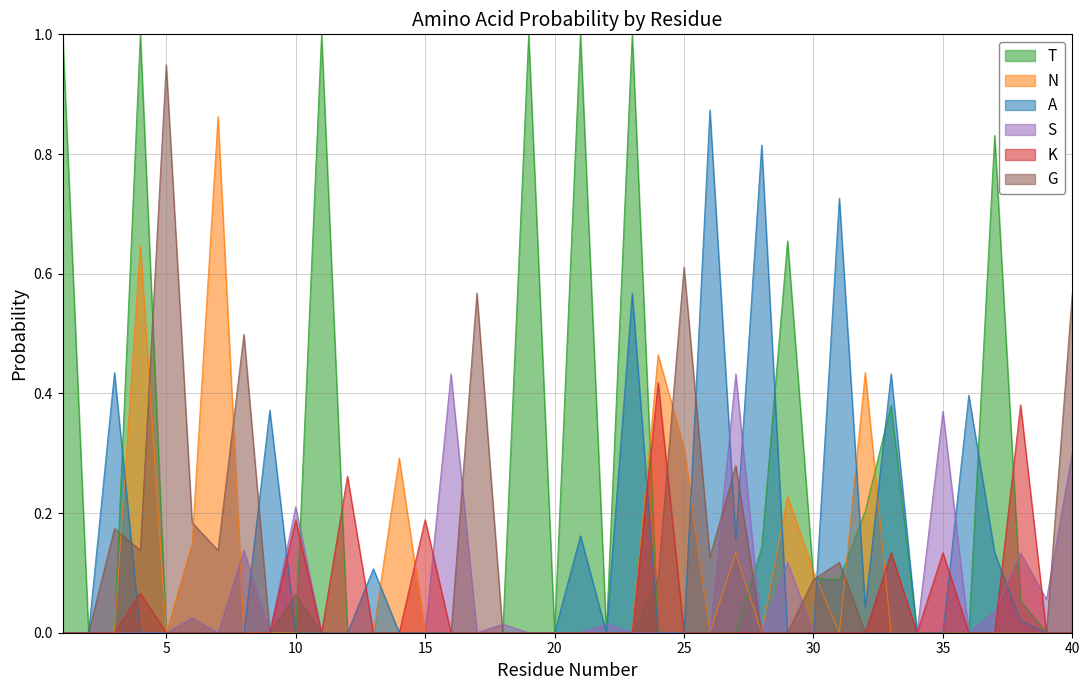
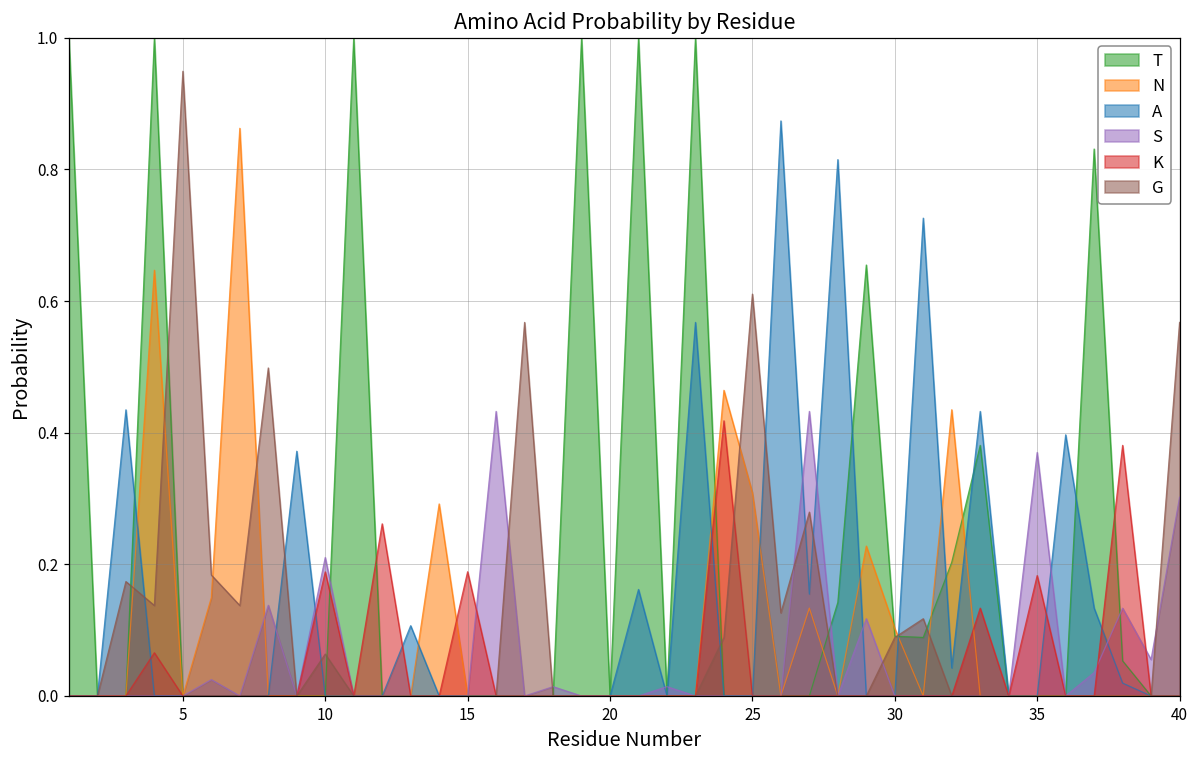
  {
    "N": {
      "25": 0.31,
      "30": 0.10
    },
    "S": {
      "10": 0.21,
      "35": 0.37,
      "40": 0.30
    },
    "K": {
      "10": 0.19,
      "15": 0.19,
-     "35": 0.13
+     "35": 0.18
    },
    "G": {
      "5": 0.95,
      "10": 0.06,
      "25": 0.61,
      "40": 0.57
    }
  }
